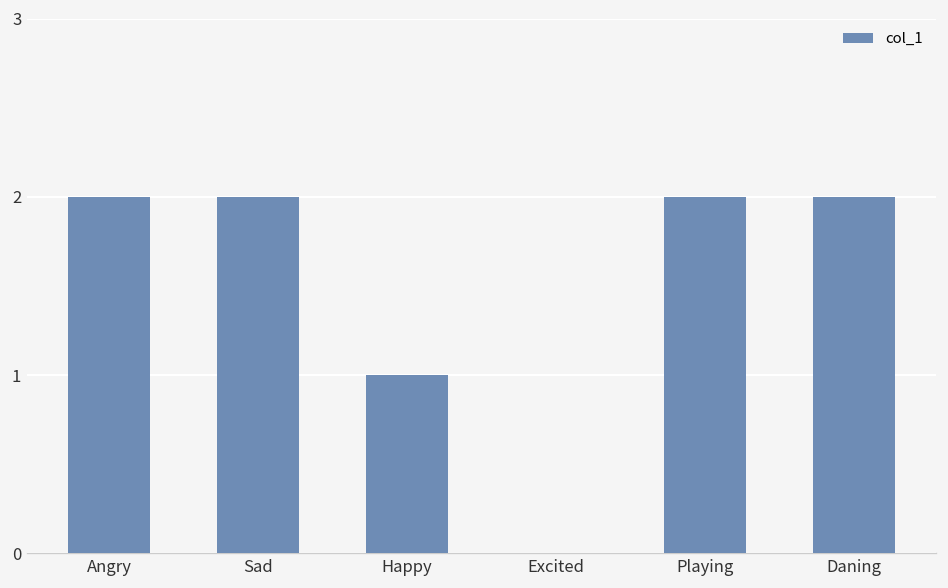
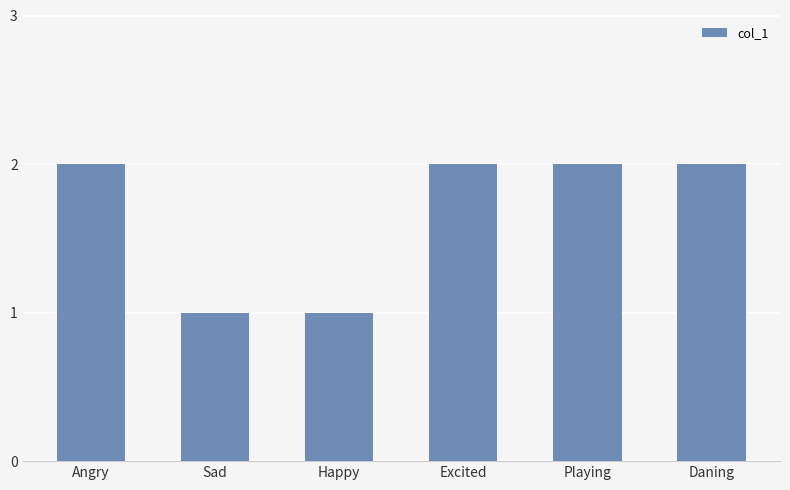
  {
    "Angry": 2,
-   "Sad": 2,
+   "Sad": 1,
    "Happy": 1,
-   "Excited": 0,
+   "Excited": 2,
    "Playing": 2,
    "Daning": 2
  }
